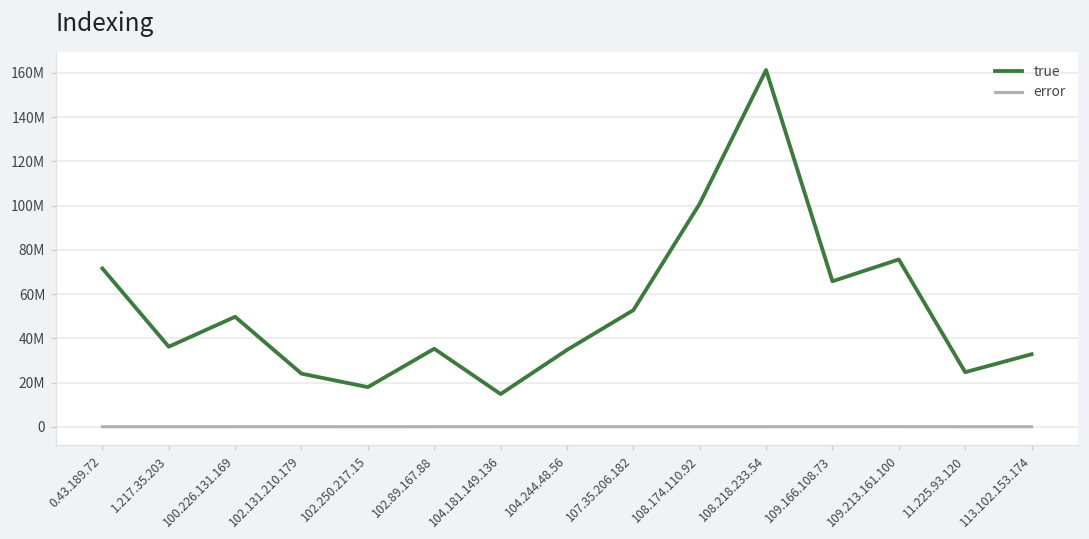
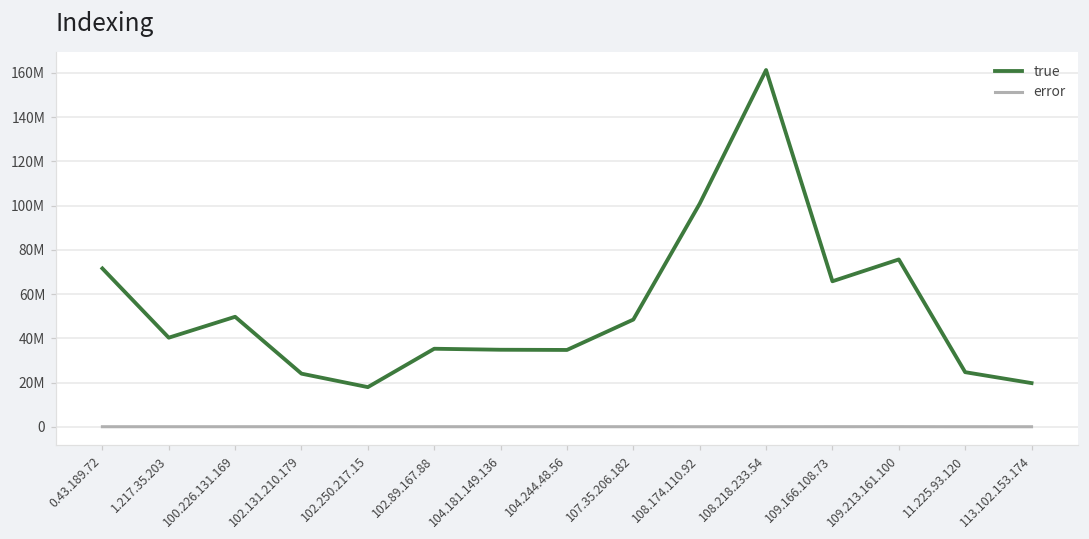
  {
    "true": {
      "0.43.189.72": 72000000,
-     "1.217.35.203": 36000000,
+     "1.217.35.203": 40000000,
      "100.226.131.169": 50000000,
      "102.131.210.179": 24000000,
      "102.250.217.15": 18000000,
      "102.89.167.88": 35000000,
-     "104.181.149.136": 15000000,
+     "104.181.149.136": 35000000,
      "104.244.48.56": 35000000,
-     "107.35.206.182": 53000000,
+     "107.35.206.182": 48000000,
      "108.174.110.92": 101000000,
      "108.218.233.54": 161000000,
      "109.166.108.73": 66000000,
      "109.213.161.100": 76000000,
      "11.225.93.120": 25000000,
-     "113.102.153.174": 33000000
+     "113.102.153.174": 20000000
    },
    "error": {
      "0.43.189.72": 0,
      "1.217.35.203": 0,
      "100.226.131.169": 0,
      "102.131.210.179": 0,
      "102.250.217.15": 0,
      "102.89.167.88": 0,
      "104.181.149.136": 0,
      "104.244.48.56": 0,
      "107.35.206.182": 0,
      "108.174.110.92": 0,
      "108.218.233.54": 0,
      "109.166.108.73": 0,
      "109.213.161.100": 0,
      "11.225.93.120": 0,
      "113.102.153.174": 0
    }
  }
